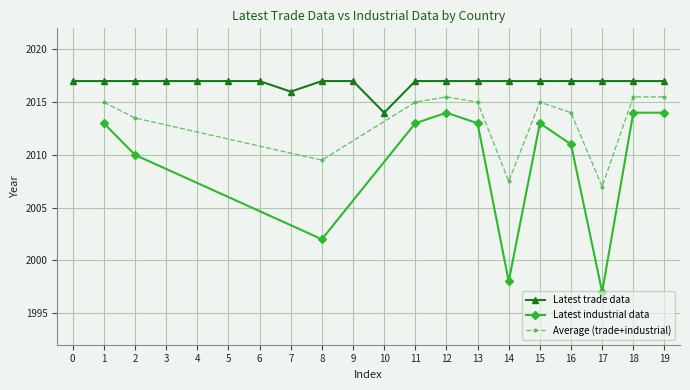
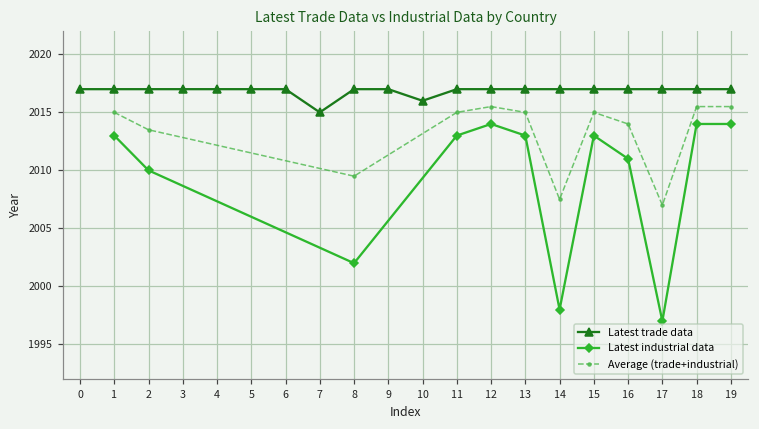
  {
    "Latest trade data": {
      "0": 2017,
      "1": 2017,
      "2": 2017,
      "3": 2017,
      "4": 2017,
      "5": 2017,
      "6": 2017,
-     "7": 2016,
+     "7": 2015,
      "8": 2017,
      "9": 2017,
-     "10": 2014,
+     "10": 2016,
      "11": 2017,
      "12": 2017,
      "13": 2017,
      "14": 2017,
      "15": 2017,
      "16": 2017,
      "17": 2017,
      "18": 2017,
      "19": 2017
    }
  }
